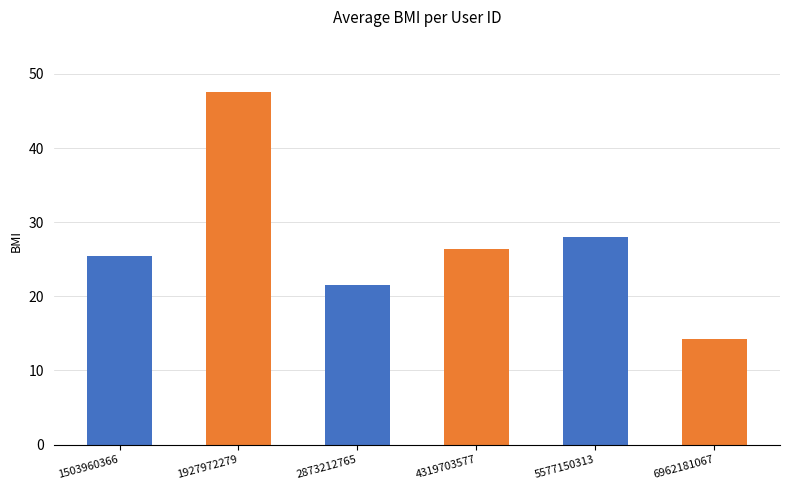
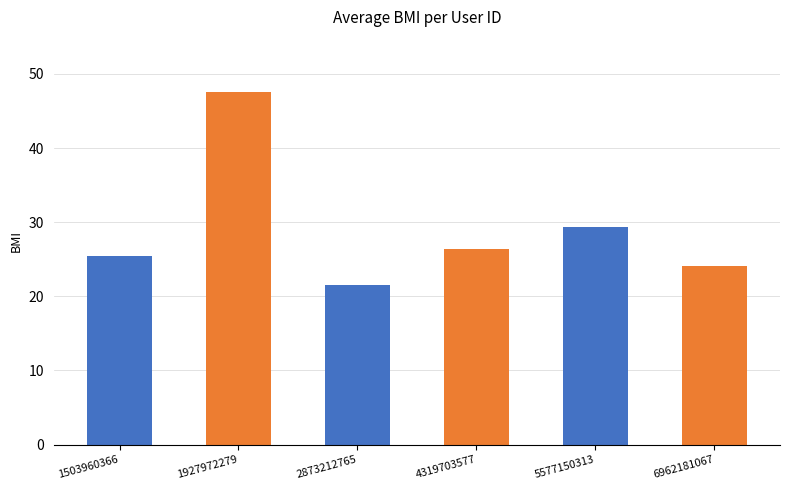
  {
    "1503960366": 25,
    "1927972279": 48,
    "2873212765": 22,
    "4319703577": 26,
-   "5577150313": 28,
-   "6962181067": 14
+   "5577150313": 29,
+   "6962181067": 24
  }
